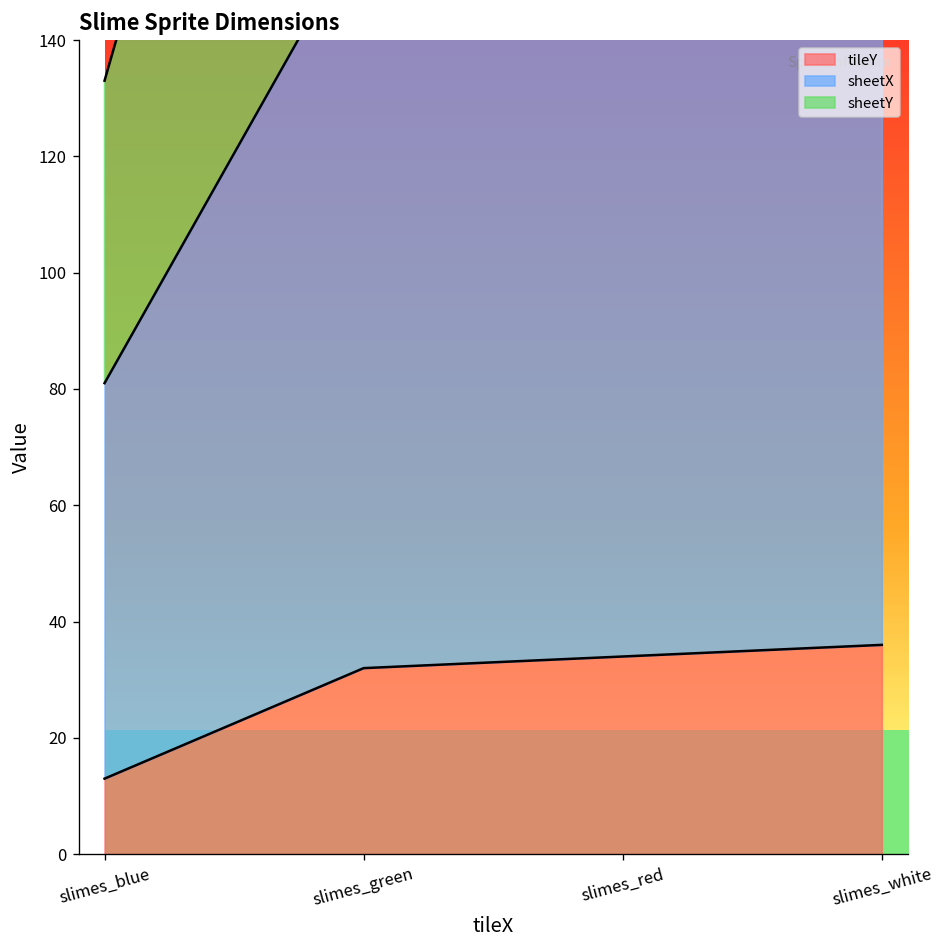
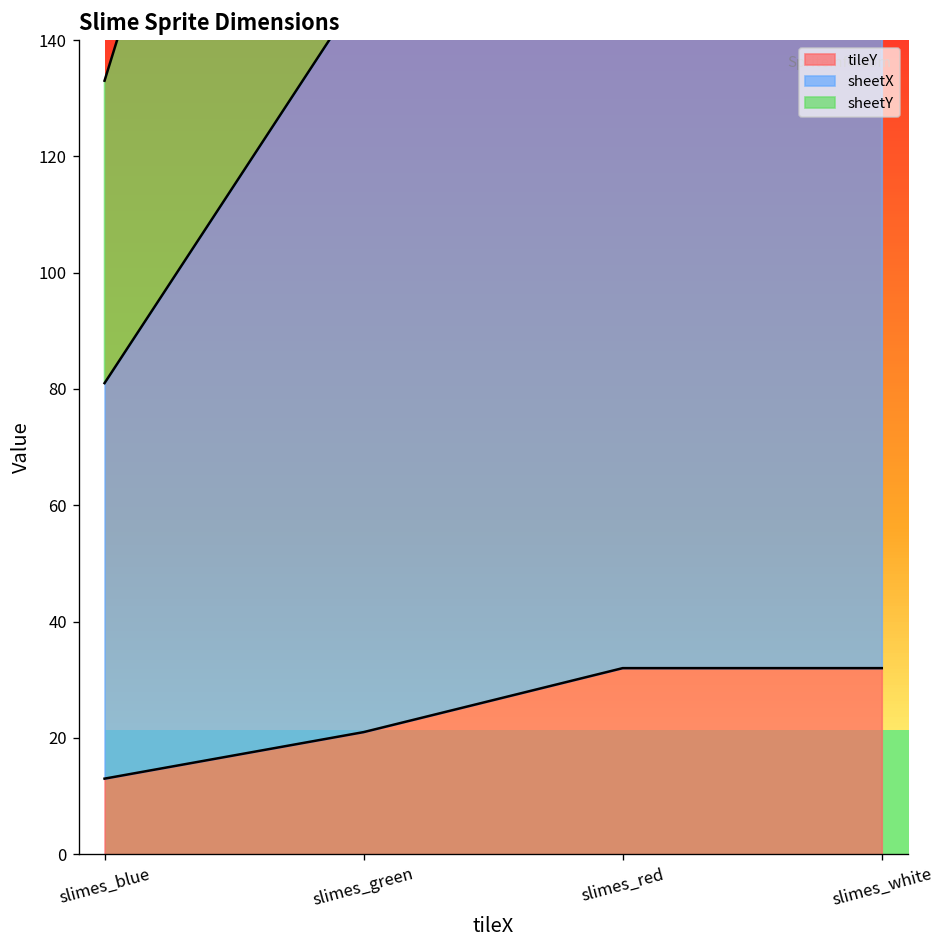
  {
    "tileY": {
      "slimes_blue": 13,
-     "slimes_green": 32,
-     "slimes_red": 34,
-     "slimes_white": 36
+     "slimes_green": 21,
+     "slimes_red": 32,
+     "slimes_white": 32
    },
    "sheetX": {
      "slimes_blue": 68
    },
    "sheetY": {
      "slimes_blue": 52
    }
  }
